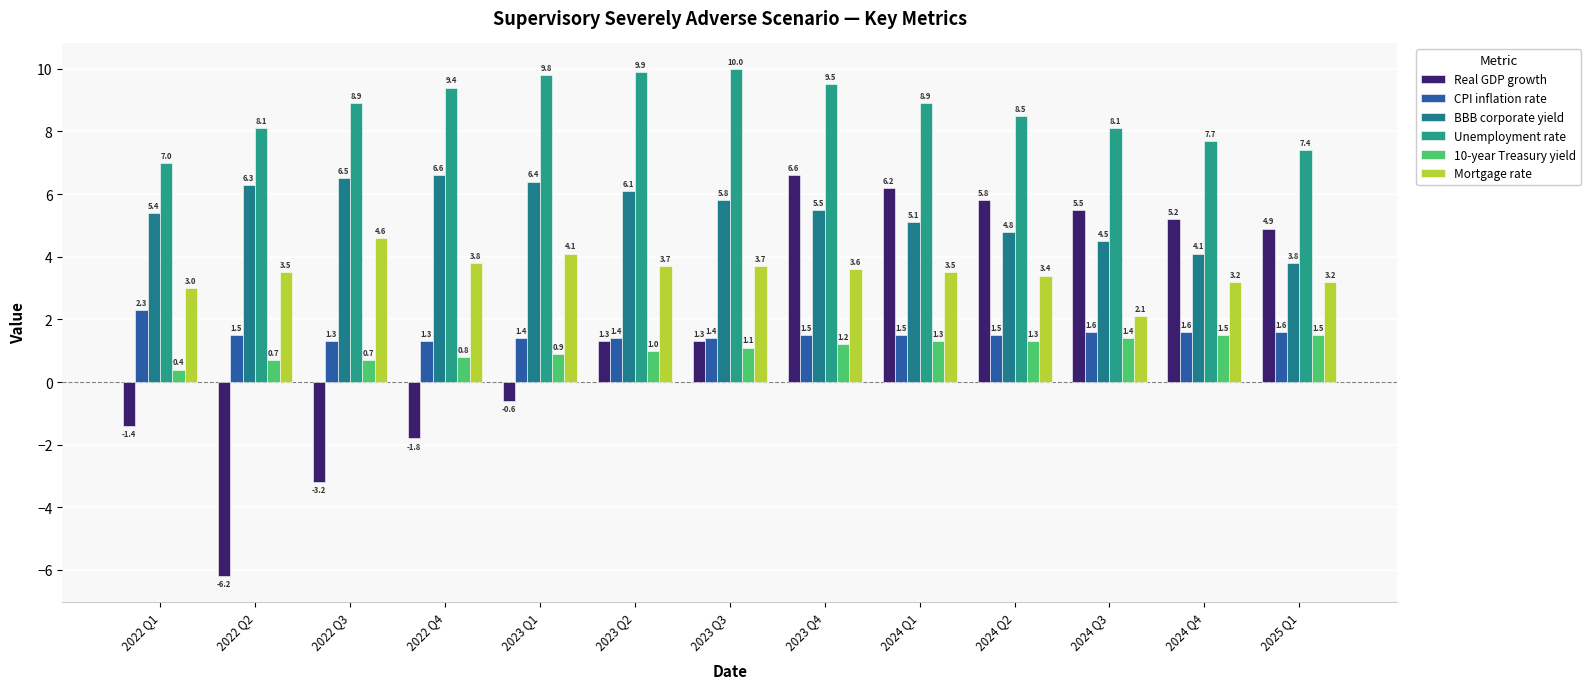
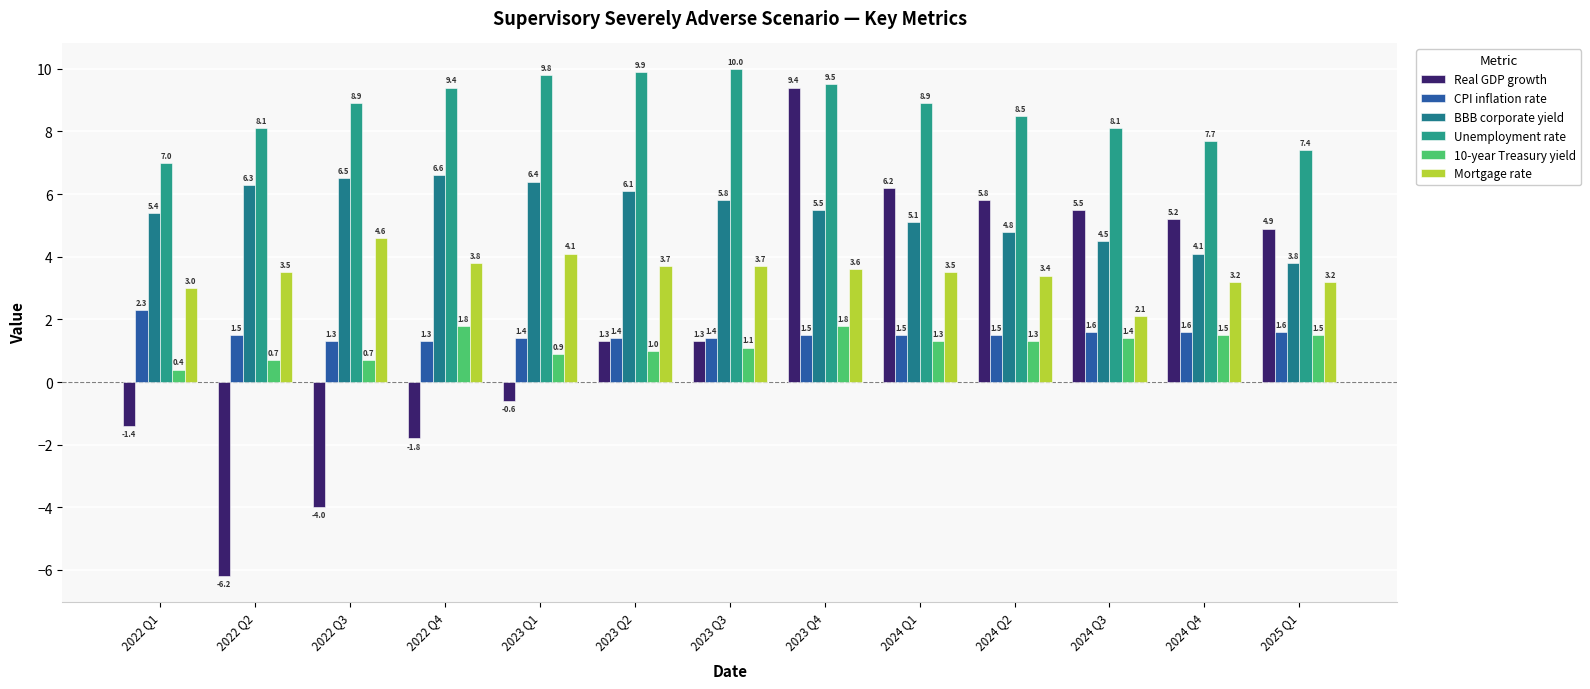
  {
    "Real GDP growth": {
      "2022 Q1": -1.4,
      "2022 Q2": -6.2,
-     "2022 Q3": -3.2,
+     "2022 Q3": -4.0,
      "2022 Q4": -1.8,
      "2023 Q1": -0.6,
      "2023 Q2": 1.3,
      "2023 Q3": 1.3,
-     "2023 Q4": 6.6,
+     "2023 Q4": 9.4,
      "2024 Q1": 6.2,
      "2024 Q2": 5.8,
      "2024 Q3": 5.5,
      "2024 Q4": 5.2,
      "2025 Q1": 4.9
    },
    "10-year Treasury yield": {
      "2022 Q1": 0.4,
      "2022 Q2": 0.7,
      "2022 Q3": 0.7,
-     "2022 Q4": 0.8,
+     "2022 Q4": 1.8,
      "2023 Q1": 0.9,
      "2023 Q2": 1.0,
      "2023 Q3": 1.1,
-     "2023 Q4": 1.2,
+     "2023 Q4": 1.8,
      "2024 Q1": 1.3,
      "2024 Q2": 1.3,
      "2024 Q3": 1.4,
      "2024 Q4": 1.5,
      "2025 Q1": 1.5
    },
    "Mortgage rate": {
      "2022 Q1": 3.0,
      "2022 Q2": 3.5,
      "2022 Q3": 4.6,
      "2022 Q4": 3.8,
      "2023 Q1": 4.1,
      "2023 Q2": 3.7,
      "2023 Q3": 3.7,
      "2023 Q4": 3.6,
      "2024 Q1": 3.5,
      "2024 Q2": 3.4,
      "2024 Q3": 2.1,
      "2024 Q4": 3.2,
      "2025 Q1": 3.2
    }
  }
